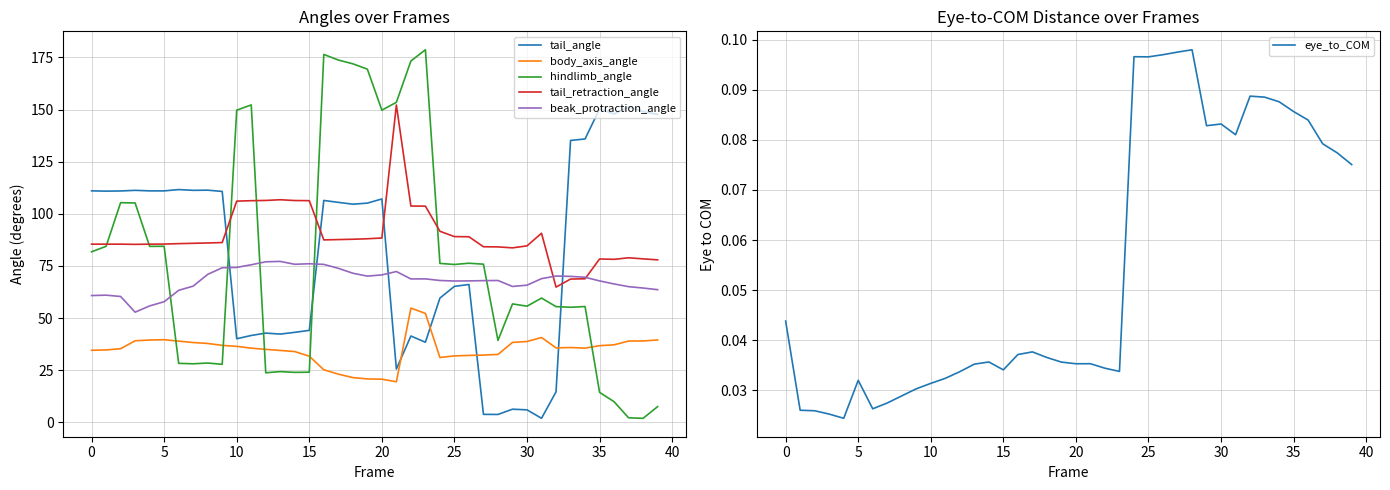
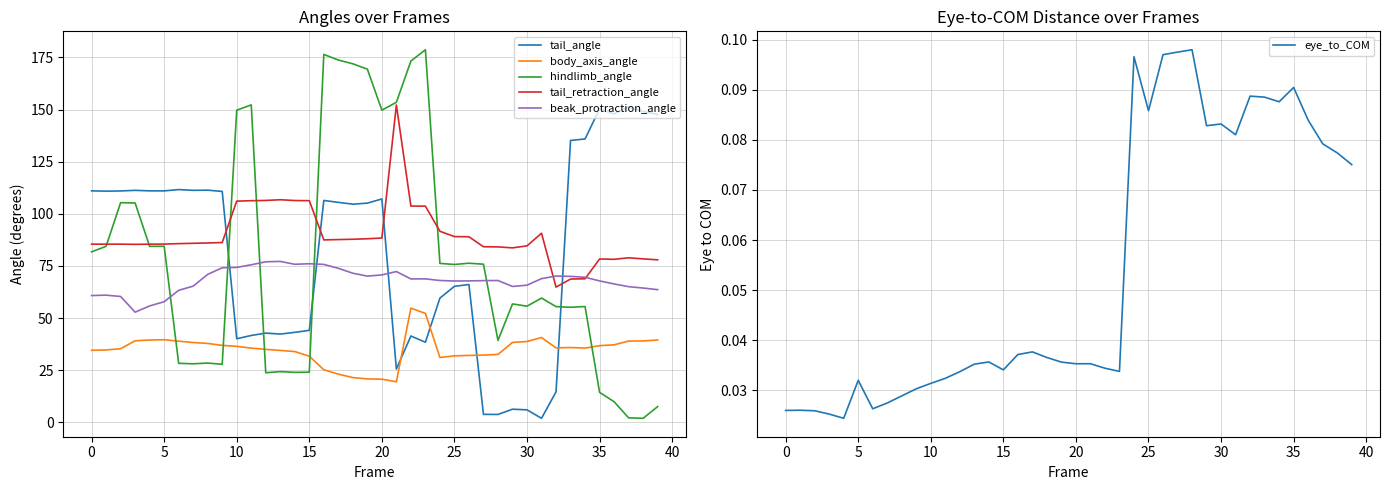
  {
    "Angles over Frames": {
      "tail_angle": {
        "0": 111,
        "5": 111,
        "10": 40,
        "15": 44,
        "20": 107,
        "25": 65,
        "30": 6
      },
      "body_axis_angle": {
        "0": 35,
        "5": 40,
        "10": 36,
        "15": 32,
        "20": 21,
        "25": 32,
        "30": 39,
        "35": 37
      },
      "hindlimb_angle": {
        "0": 82,
        "10": 150,
        "15": 24,
        "20": 150,
        "25": 76,
        "30": 56,
        "35": 14
      },
      "tail_retraction_angle": {
        "0": 85,
        "10": 106,
        "15": 106,
        "20": 88,
        "25": 89,
        "30": 85,
        "35": 78
      },
      "beak_protraction_angle": {
        "0": 61,
        "5": 58,
        "10": 74,
        "15": 76,
        "20": 71,
        "25": 68,
        "30": 66,
        "35": 68
      }
    },
    "Eye-to-COM Distance over Frames": {
-     "0": 0.044,
+     "0": 0.026,
      "5": 0.032,
      "10": 0.031,
      "15": 0.034,
      "20": 0.035,
-     "25": 0.097,
+     "25": 0.086,
      "30": 0.083,
-     "35": 0.086
+     "35": 0.090
    }
  }
